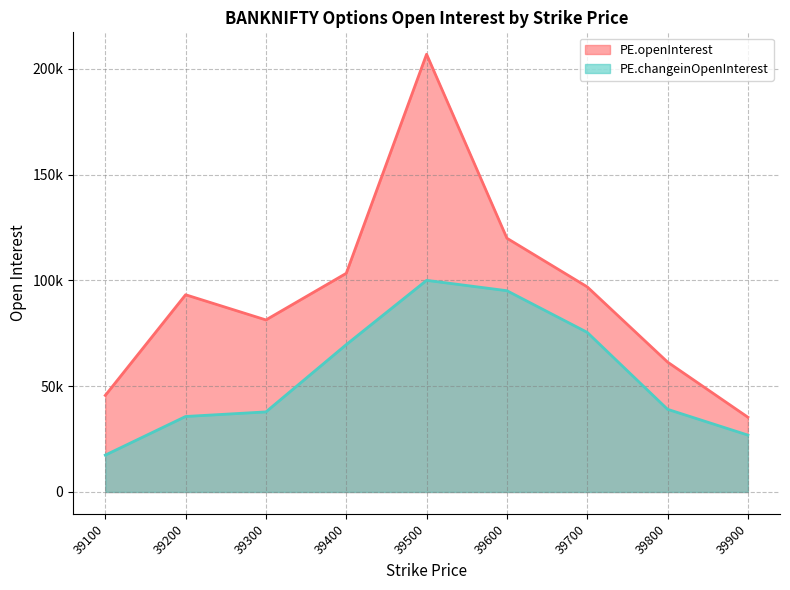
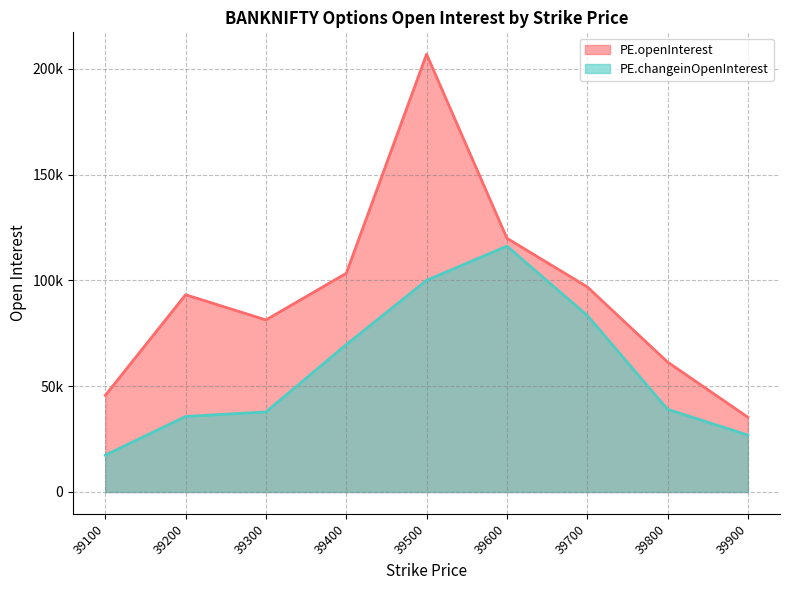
  {
    "PE.openInterest": {
      "39100": 46000,
      "39200": 93000,
      "39300": 81000,
      "39400": 103000,
      "39500": 207000,
      "39600": 120000,
      "39700": 97000,
      "39800": 61000,
      "39900": 35000
    },
    "PE.changeinOpenInterest": {
      "39100": 17000,
      "39200": 36000,
      "39300": 38000,
      "39400": 70000,
      "39500": 100000,
-     "39600": 95000,
-     "39700": 75000,
+     "39600": 116000,
+     "39700": 84000,
      "39800": 39000,
      "39900": 27000
    }
  }
